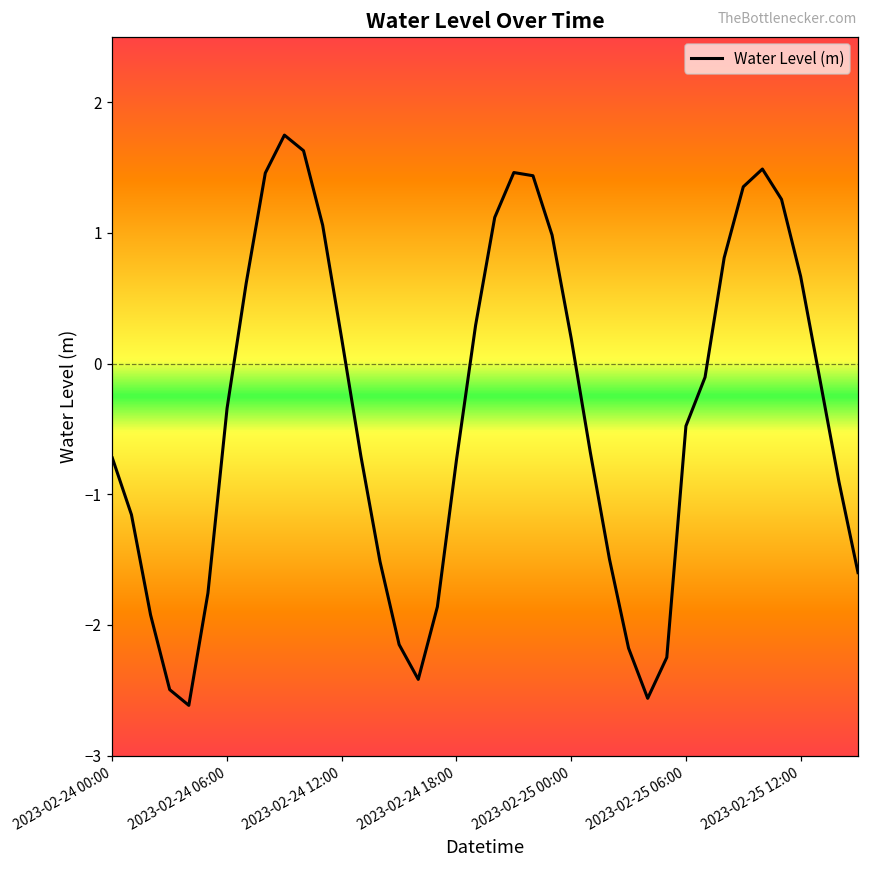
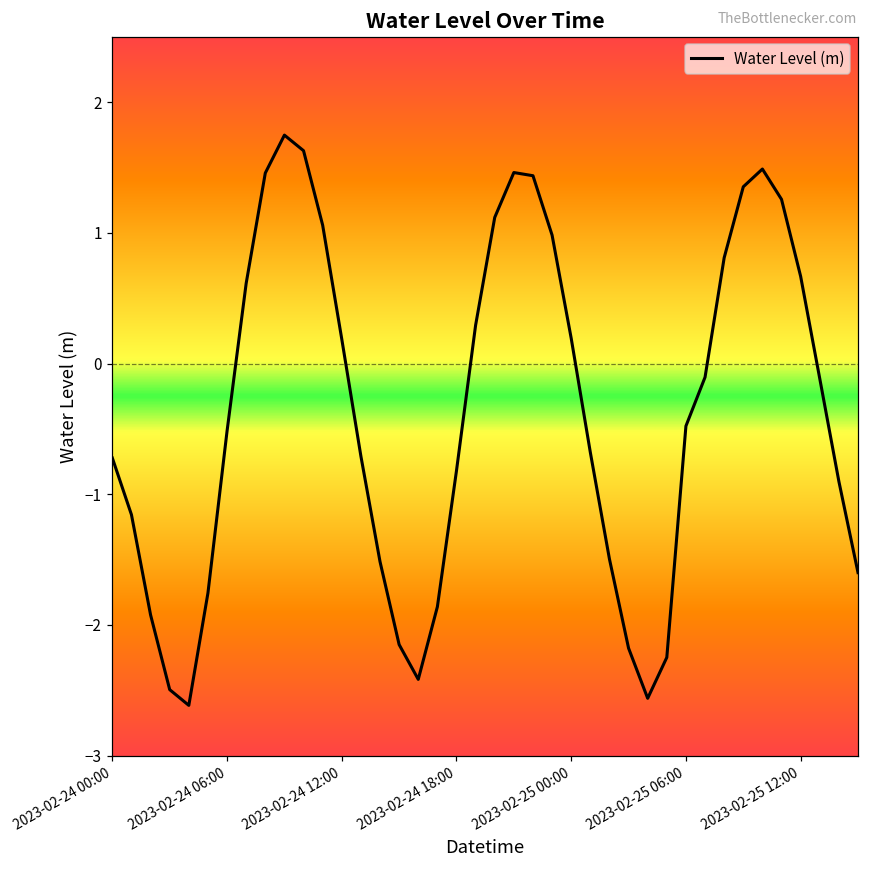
  {
    "2023-02-24 00:00": -0.72,
-   "2023-02-24 06:00": -0.34,
+   "2023-02-24 06:00": -0.52,
    "2023-02-24 12:00": 0.19,
-   "2023-02-24 18:00": -0.74,
+   "2023-02-24 18:00": -0.82,
    "2023-02-25 00:00": 0.19,
    "2023-02-25 06:00": -0.48,
    "2023-02-25 12:00": 0.67
  }
